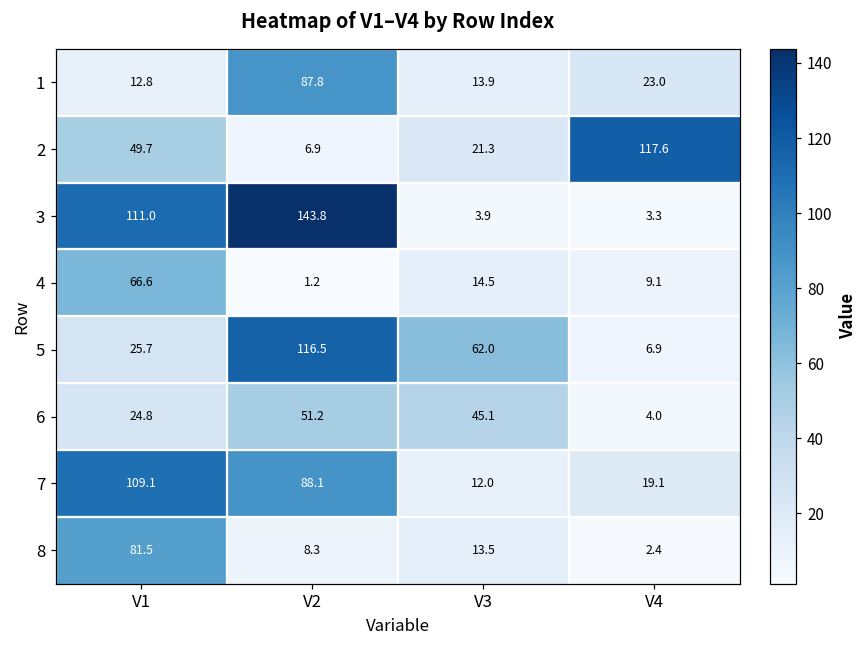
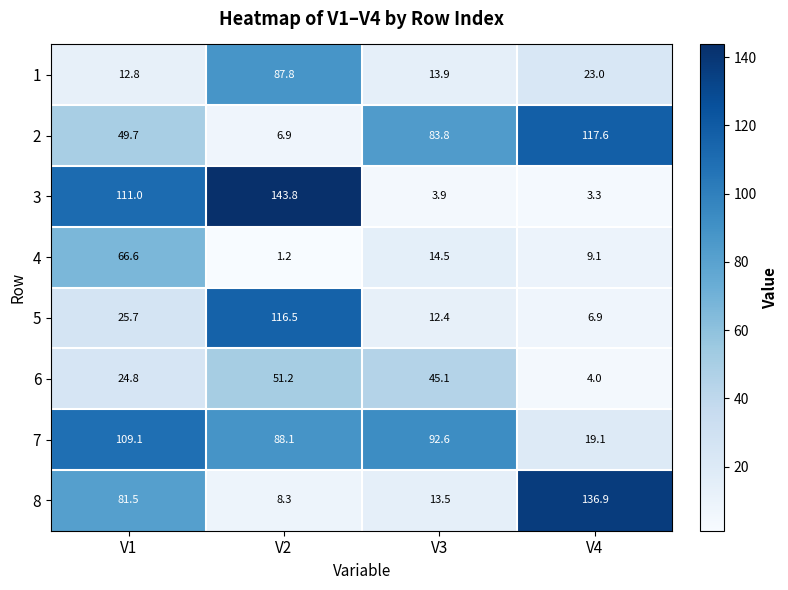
  {
    "1": {
      "V1": 12.8,
      "V2": 87.8,
      "V3": 13.9,
      "V4": 23.0
    },
    "2": {
      "V1": 49.7,
      "V2": 6.9,
-     "V3": 21.3,
+     "V3": 83.8,
      "V4": 117.6
    },
    "3": {
      "V1": 111.0,
      "V2": 143.8,
      "V3": 3.9,
      "V4": 3.3
    },
    "4": {
      "V1": 66.6,
      "V2": 1.2,
      "V3": 14.5,
      "V4": 9.1
    },
    "5": {
      "V1": 25.7,
      "V2": 116.5,
-     "V3": 62.0,
+     "V3": 12.4,
      "V4": 6.9
    },
    "6": {
      "V1": 24.8,
      "V2": 51.2,
      "V3": 45.1,
      "V4": 4.0
    },
    "7": {
      "V1": 109.1,
      "V2": 88.1,
-     "V3": 12.0,
+     "V3": 92.6,
      "V4": 19.1
    },
    "8": {
      "V1": 81.5,
      "V2": 8.3,
      "V3": 13.5,
-     "V4": 2.4
+     "V4": 136.9
    }
  }
